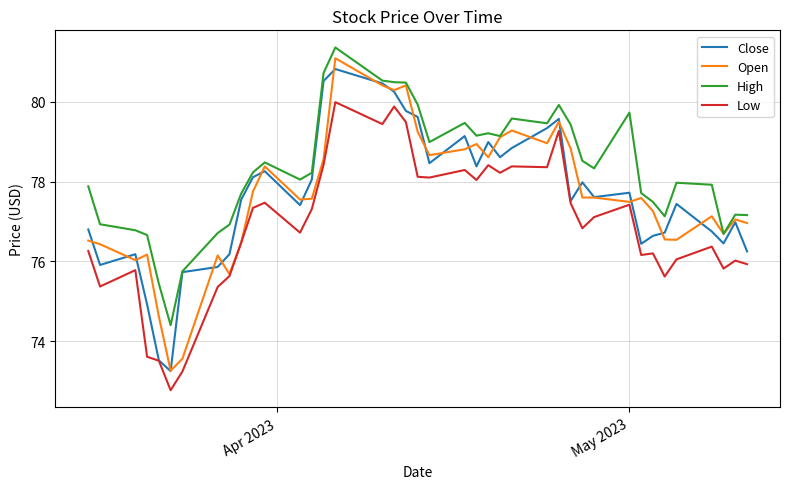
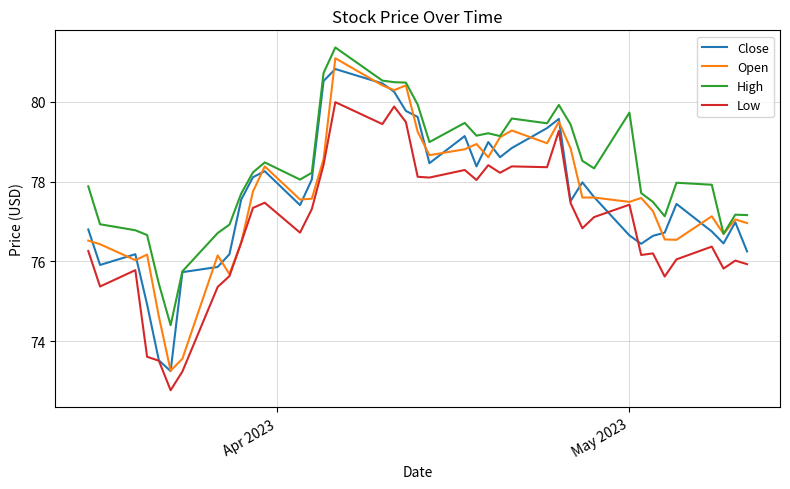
  {
    "Close": {
-     "May 2023": 77.7
+     "May 2023": 76.7
    },
    "Open": {
      "May 2023": 77.5
    },
    "High": {
      "May 2023": 79.7
    },
    "Low": {
      "May 2023": 77.4
    }
  }
